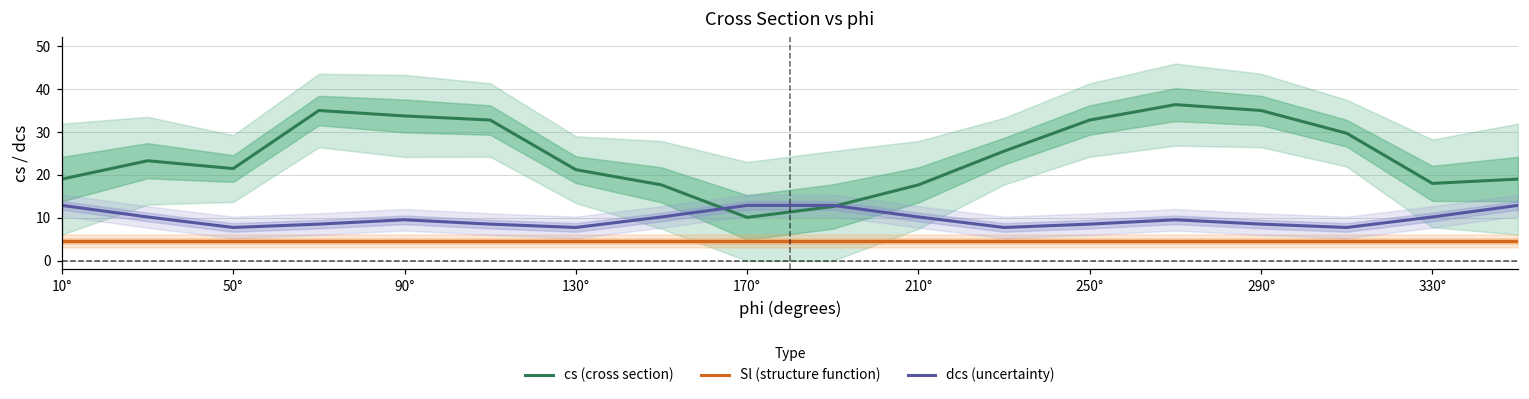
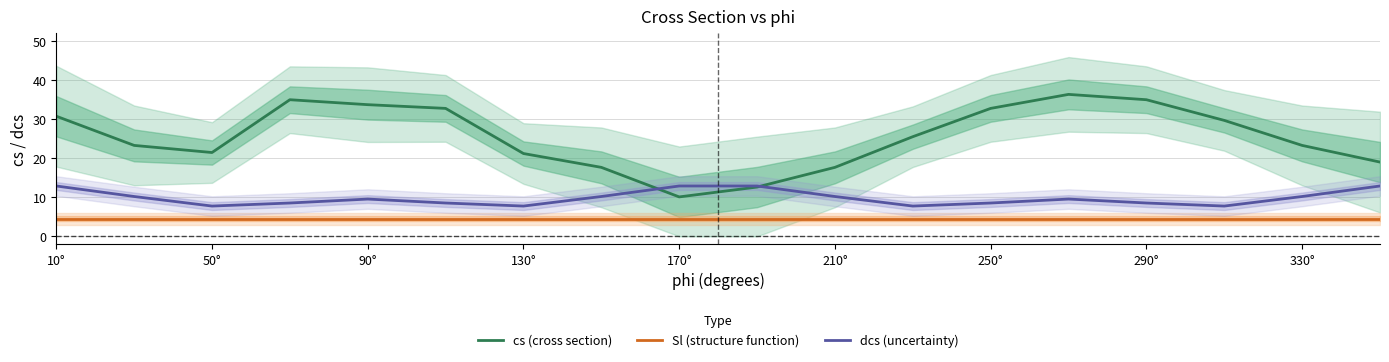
  {
    "cs (cross section)": {
-     "10°": 19,
+     "10°": 31,
      "50°": 21,
      "90°": 34,
      "130°": 21,
      "170°": 10,
      "210°": 18,
      "250°": 33,
      "290°": 35,
-     "330°": 18
+     "330°": 23
    },
    "dcs (uncertainty)": {
      "10°": 13,
      "50°": 8,
      "90°": 10,
      "130°": 8,
      "170°": 13,
      "210°": 10,
      "250°": 9,
      "290°": 9,
      "330°": 10
    }
  }
